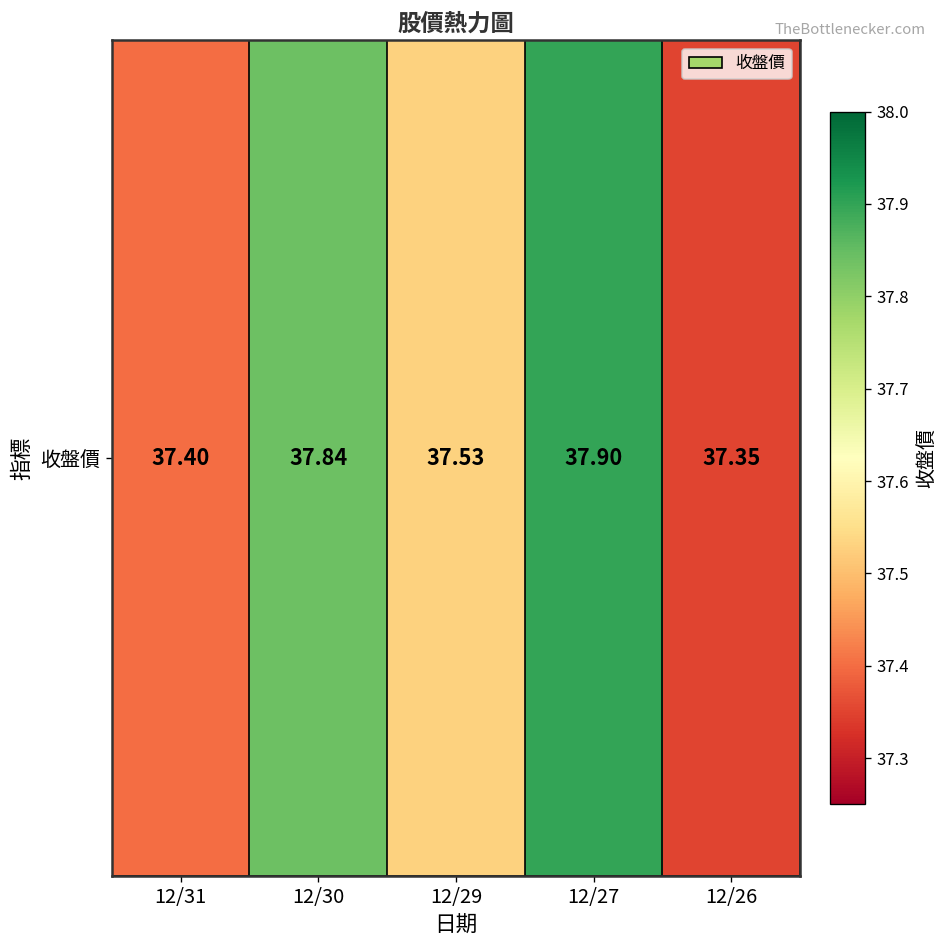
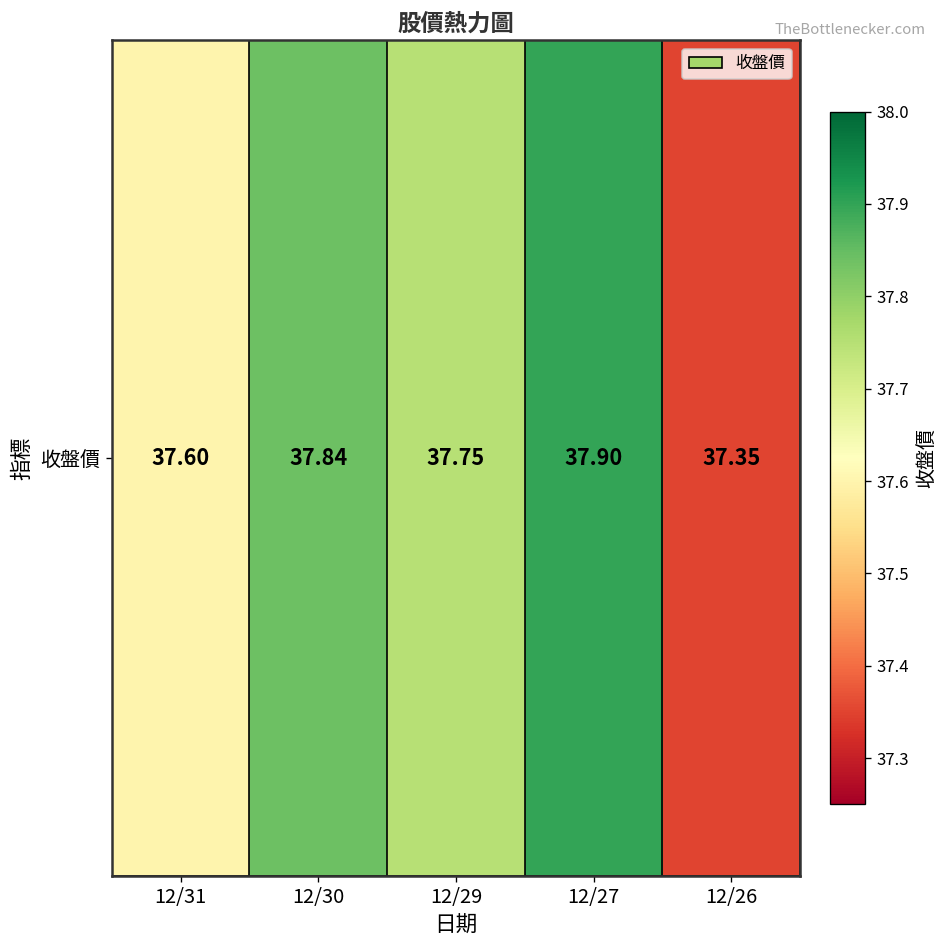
  {
    "收盤價": {
-     "12/31": 37.40,
+     "12/31": 37.60,
      "12/30": 37.84,
-     "12/29": 37.53,
+     "12/29": 37.75,
      "12/27": 37.90,
      "12/26": 37.35
    }
  }
